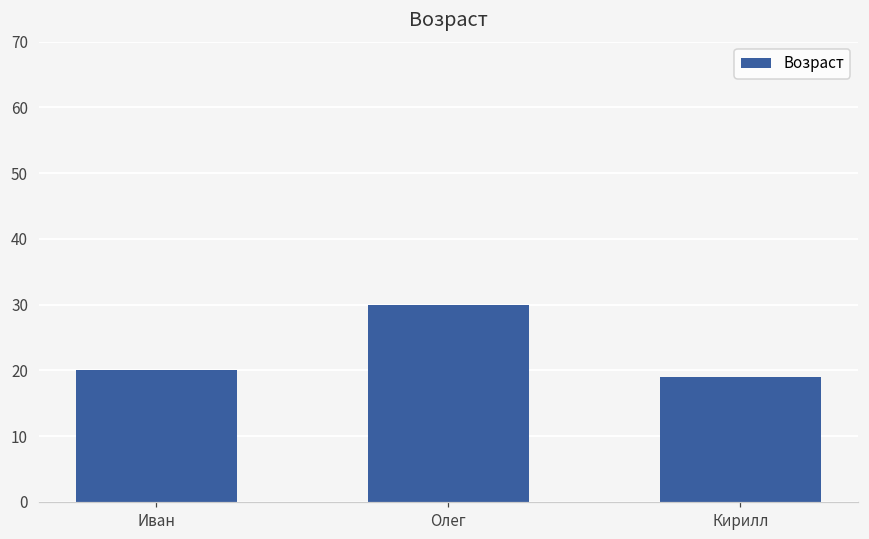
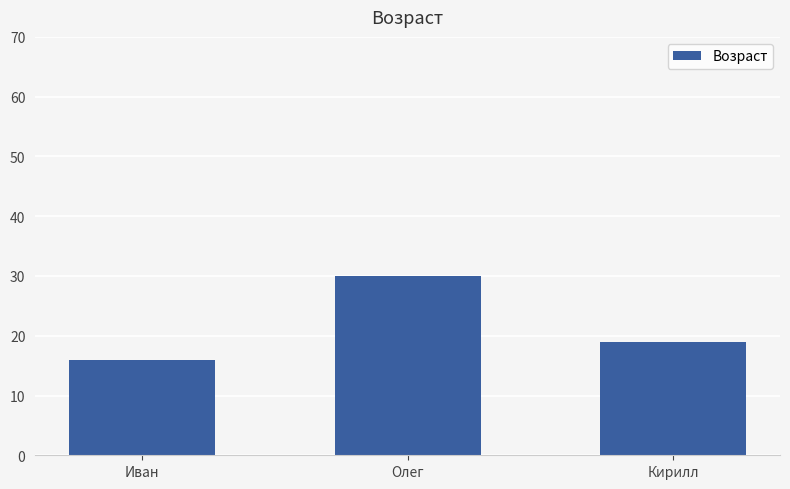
  {
-   "Иван": 20,
+   "Иван": 16,
    "Олег": 30,
    "Кирилл": 19
  }
